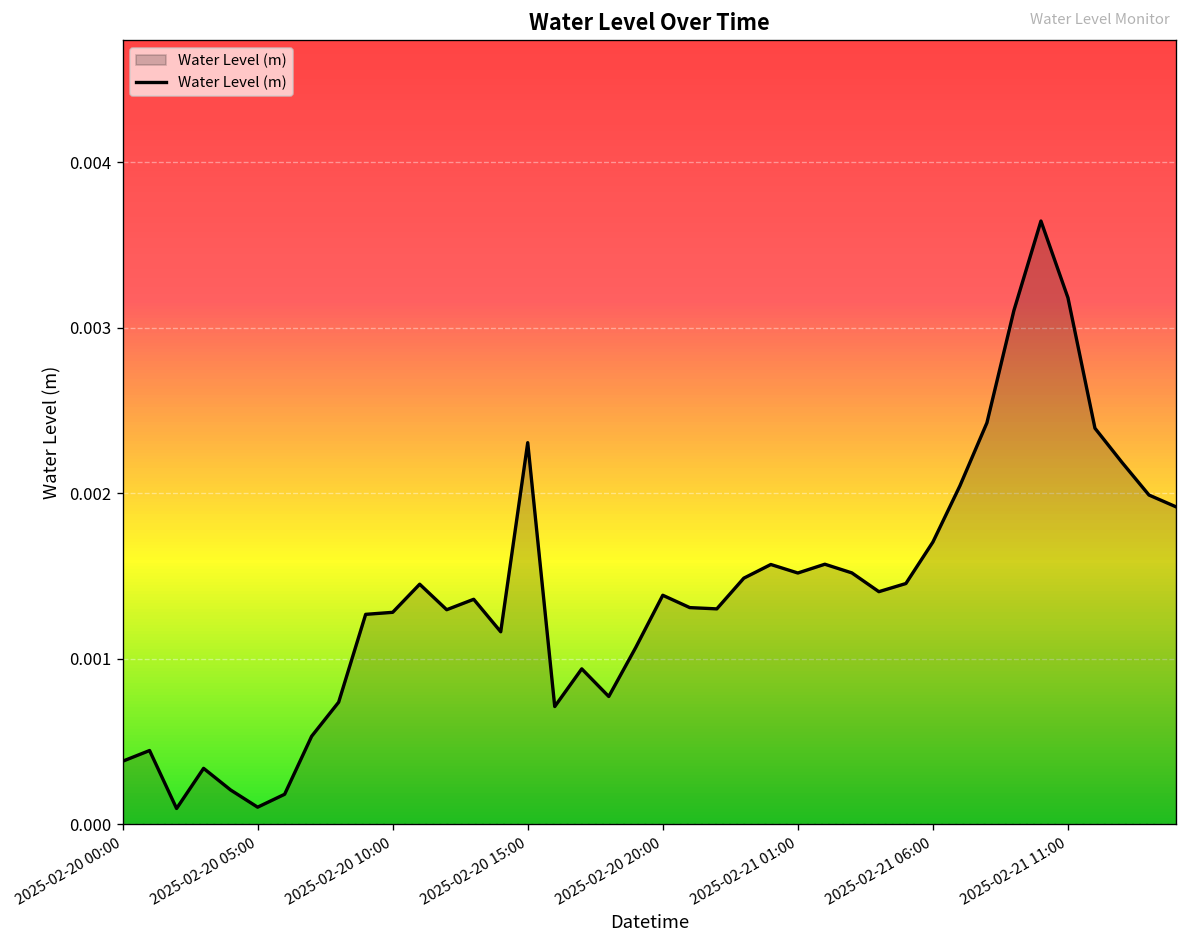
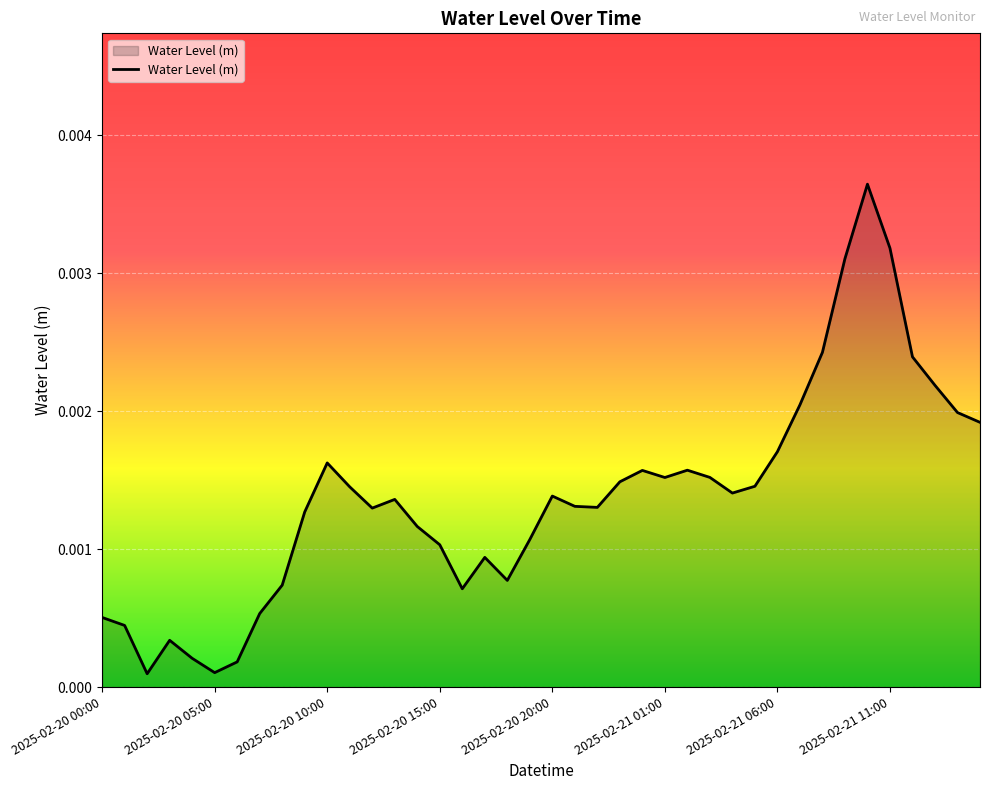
  {
-   "2025-02-20 00:00": 0.00038,
+   "2025-02-20 00:00": 0.00050,
    "2025-02-20 05:00": 0.00010,
-   "2025-02-20 10:00": 0.00128,
-   "2025-02-20 15:00": 0.00231,
+   "2025-02-20 10:00": 0.00162,
+   "2025-02-20 15:00": 0.00103,
    "2025-02-20 20:00": 0.00138,
    "2025-02-21 01:00": 0.00152,
    "2025-02-21 06:00": 0.00171,
    "2025-02-21 11:00": 0.00318
  }
